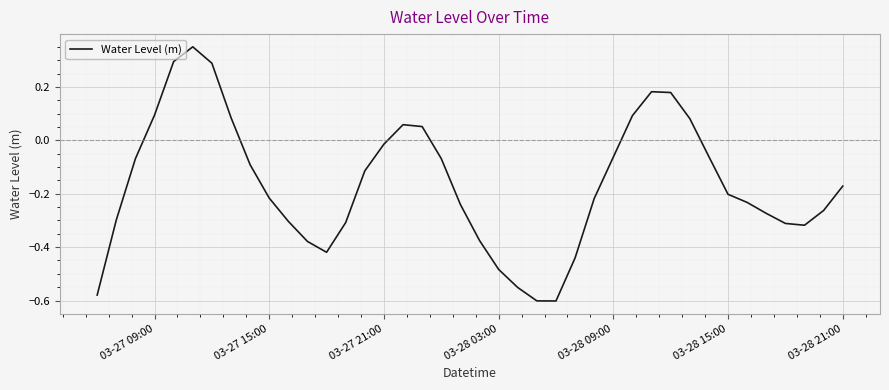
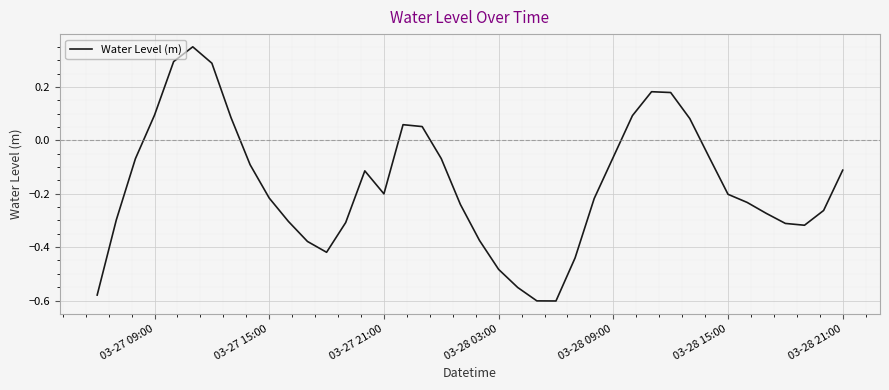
  {
    "03-27 09:00": 0.09,
    "03-27 15:00": -0.22,
-   "03-27 21:00": -0.01,
+   "03-27 21:00": -0.20,
    "03-28 03:00": -0.48,
    "03-28 09:00": -0.06,
    "03-28 15:00": -0.20,
-   "03-28 21:00": -0.17
+   "03-28 21:00": -0.11
  }
